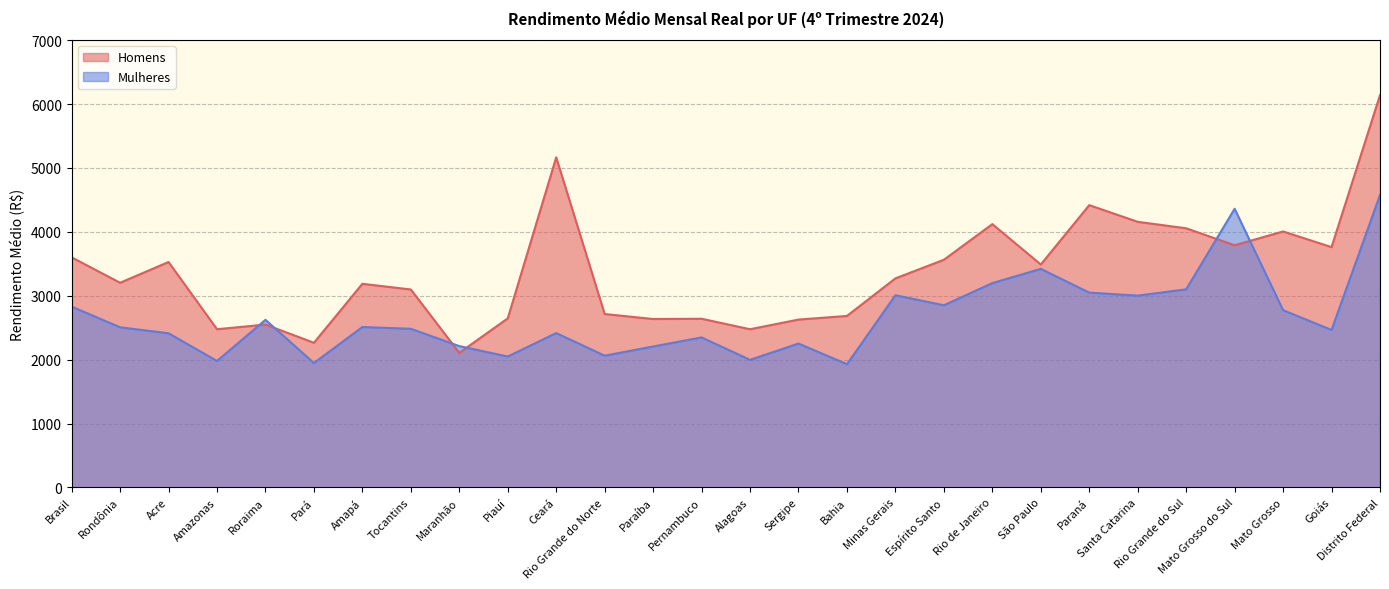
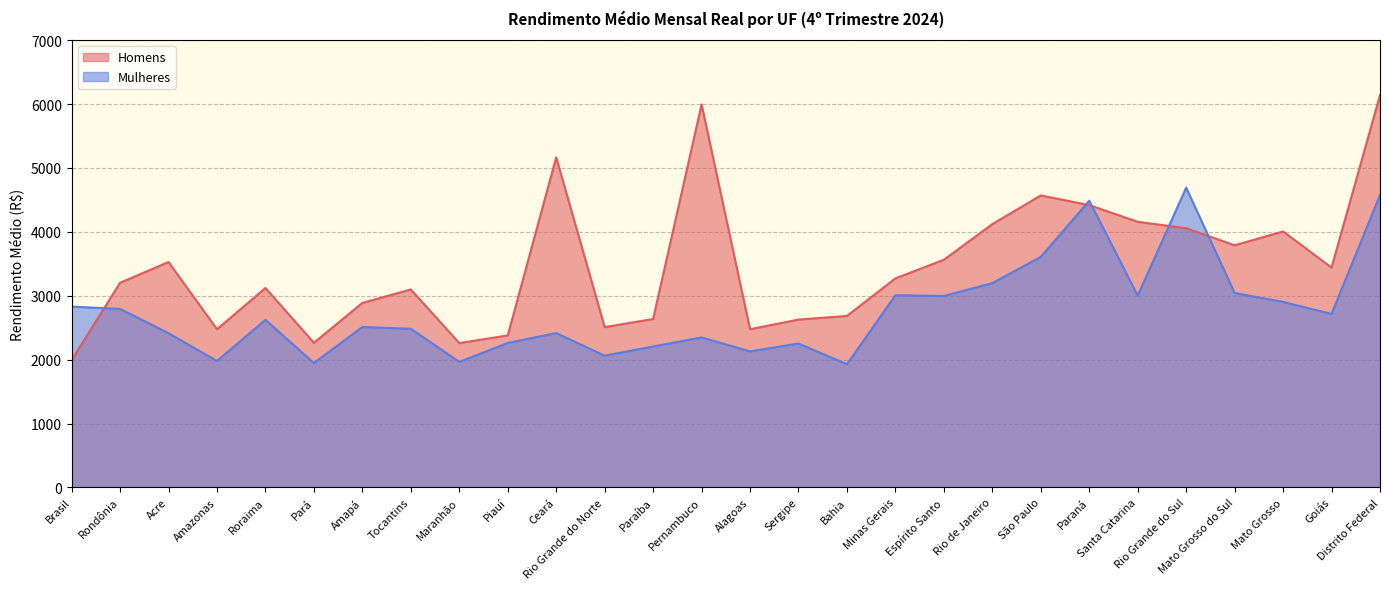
  {
    "Homens": {
-     "Brasil": 3600,
+     "Brasil": 2000,
      "Rondônia": 3200,
      "Acre": 3500,
      "Amazonas": 2500,
-     "Roraima": 2500,
+     "Roraima": 3100,
      "Pará": 2300,
-     "Amapá": 3200,
+     "Amapá": 2900,
      "Tocantins": 3100,
-     "Maranhão": 2100,
-     "Piauí": 2600,
+     "Maranhão": 2300,
+     "Piauí": 2400,
      "Ceará": 5200,
-     "Rio Grande do Norte": 2700,
+     "Rio Grande do Norte": 2500,
      "Paraíba": 2600,
-     "Pernambuco": 2600,
+     "Pernambuco": 6000,
      "Alagoas": 2500,
      "Sergipe": 2600,
      "Bahia": 2700,
      "Minas Gerais": 3300,
      "Espírito Santo": 3600,
      "Rio de Janeiro": 4100,
-     "São Paulo": 3500,
+     "São Paulo": 4600,
      "Paraná": 4400,
      "Santa Catarina": 4200,
      "Rio Grande do Sul": 4100,
      "Mato Grosso do Sul": 3800,
      "Mato Grosso": 4000,
-     "Goiás": 3800,
+     "Goiás": 3400,
      "Distrito Federal": 6100
    },
    "Mulheres": {
      "Brasil": 2800,
-     "Rondônia": 2500,
+     "Rondônia": 2800,
      "Acre": 2400,
      "Amazonas": 2000,
      "Roraima": 2600,
      "Pará": 1900,
      "Amapá": 2500,
      "Tocantins": 2500,
-     "Maranhão": 2200,
-     "Piauí": 2000,
+     "Maranhão": 2000,
+     "Piauí": 2300,
      "Ceará": 2400,
      "Rio Grande do Norte": 2100,
      "Paraíba": 2200,
      "Pernambuco": 2300,
-     "Alagoas": 2000,
+     "Alagoas": 2100,
      "Sergipe": 2300,
      "Bahia": 1900,
      "Minas Gerais": 3000,
-     "Espírito Santo": 2900,
+     "Espírito Santo": 3000,
      "Rio de Janeiro": 3200,
-     "São Paulo": 3400,
-     "Paraná": 3000,
+     "São Paulo": 3600,
+     "Paraná": 4500,
      "Santa Catarina": 3000,
-     "Rio Grande do Sul": 3100,
-     "Mato Grosso do Sul": 4400,
-     "Mato Grosso": 2800,
-     "Goiás": 2500,
+     "Rio Grande do Sul": 4700,
+     "Mato Grosso do Sul": 3000,
+     "Mato Grosso": 2900,
+     "Goiás": 2700,
      "Distrito Federal": 4600
    }
  }
